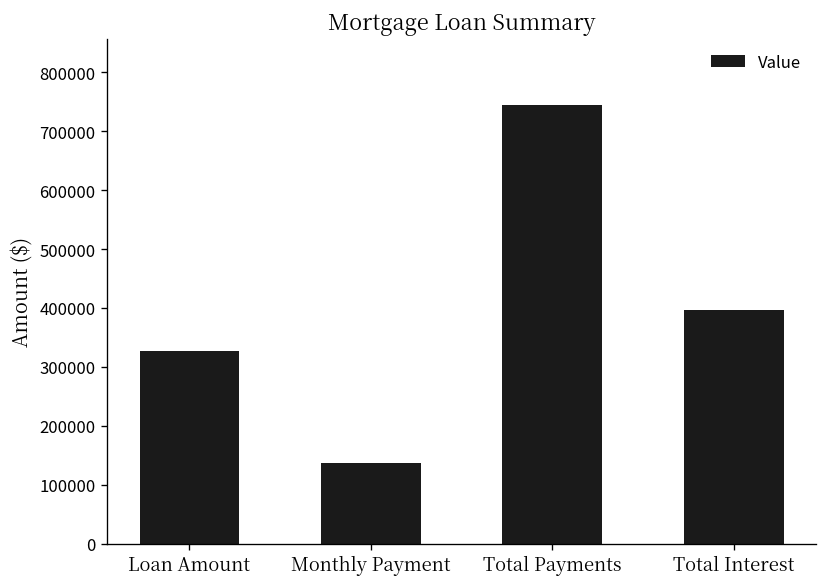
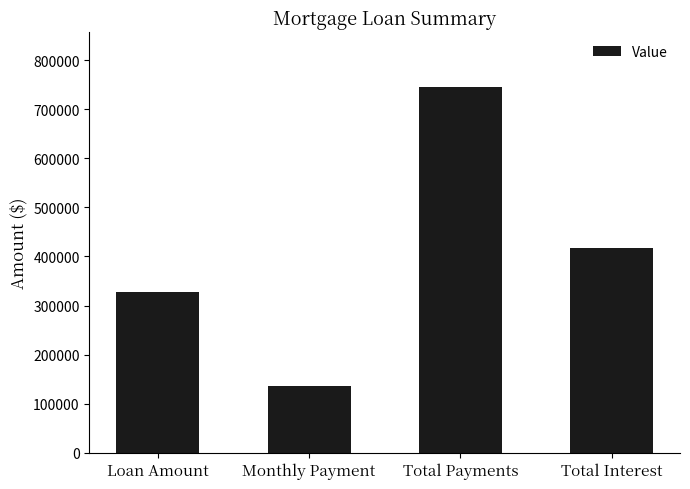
  {
    "Loan Amount": 330000,
    "Monthly Payment": 140000,
    "Total Payments": 740000,
-   "Total Interest": 400000
+   "Total Interest": 420000
  }
